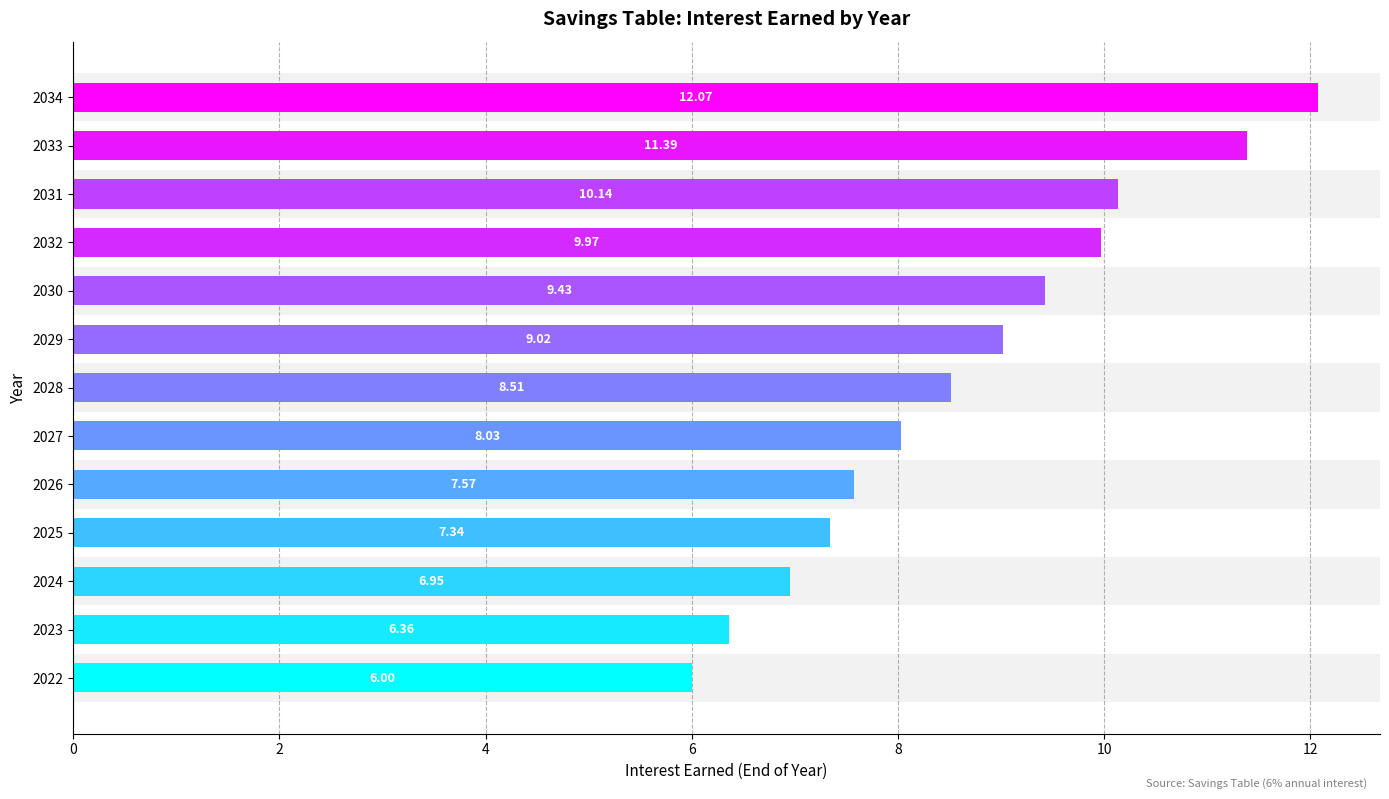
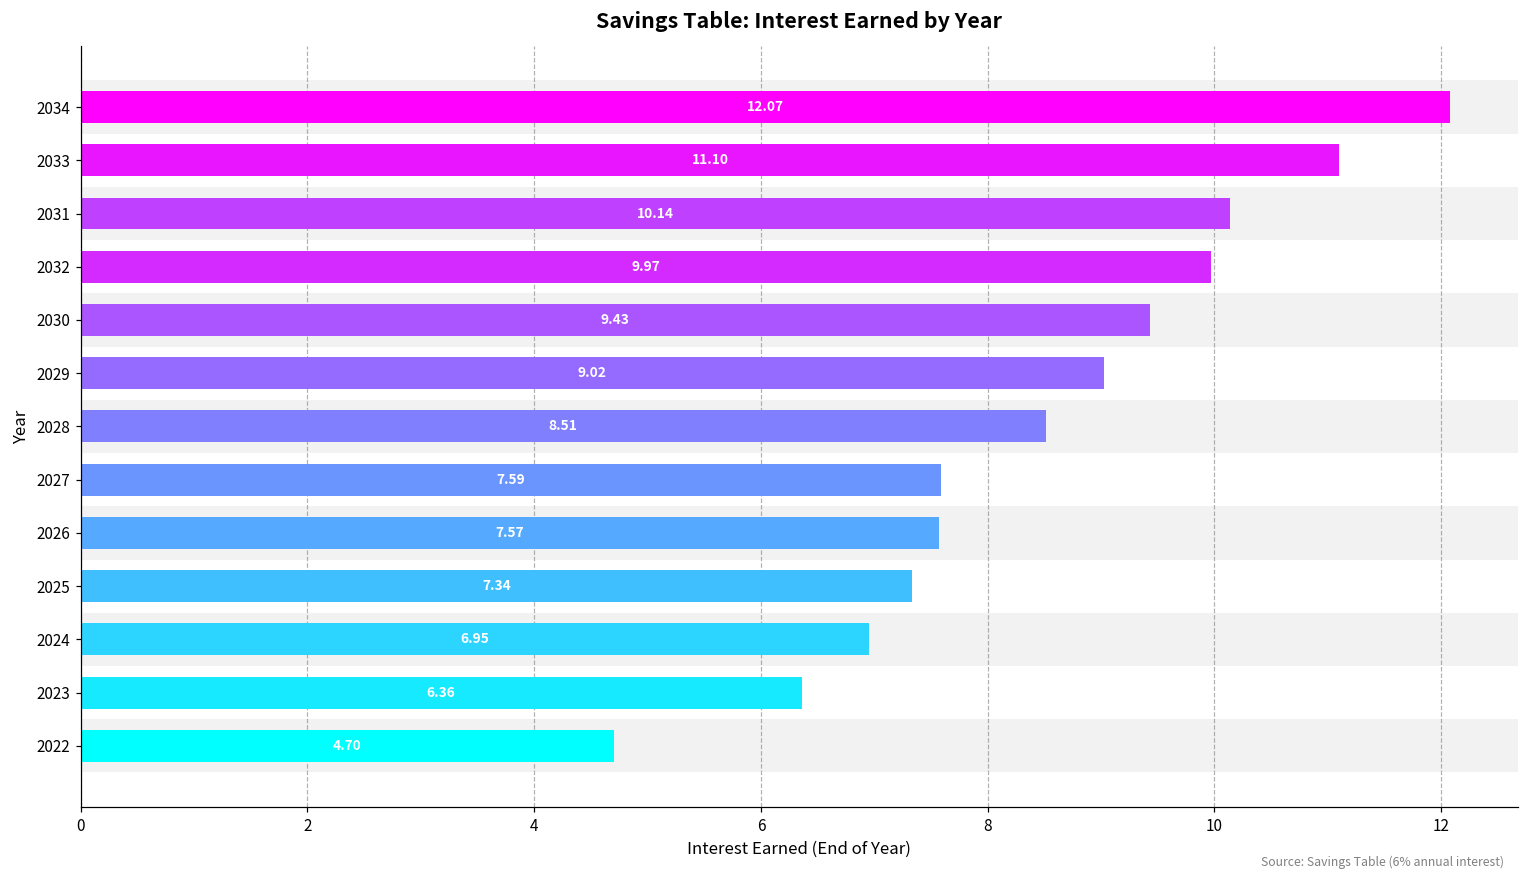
  {
    "2034": 12.07,
-   "2033": 11.39,
+   "2033": 11.10,
    "2031": 10.14,
    "2032": 9.97,
    "2030": 9.43,
    "2029": 9.02,
    "2028": 8.51,
-   "2027": 8.03,
+   "2027": 7.59,
    "2026": 7.57,
    "2025": 7.34,
    "2024": 6.95,
    "2023": 6.36,
-   "2022": 6.00
+   "2022": 4.70
  }
